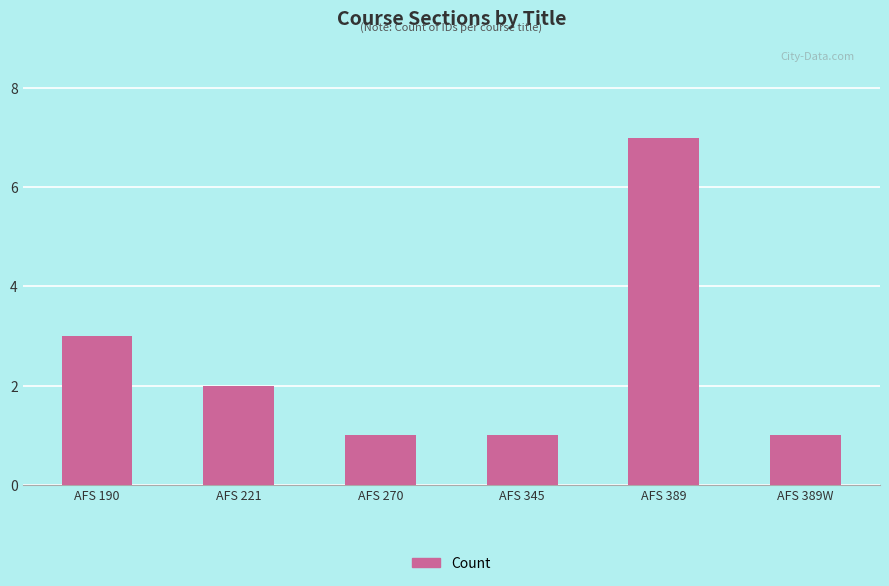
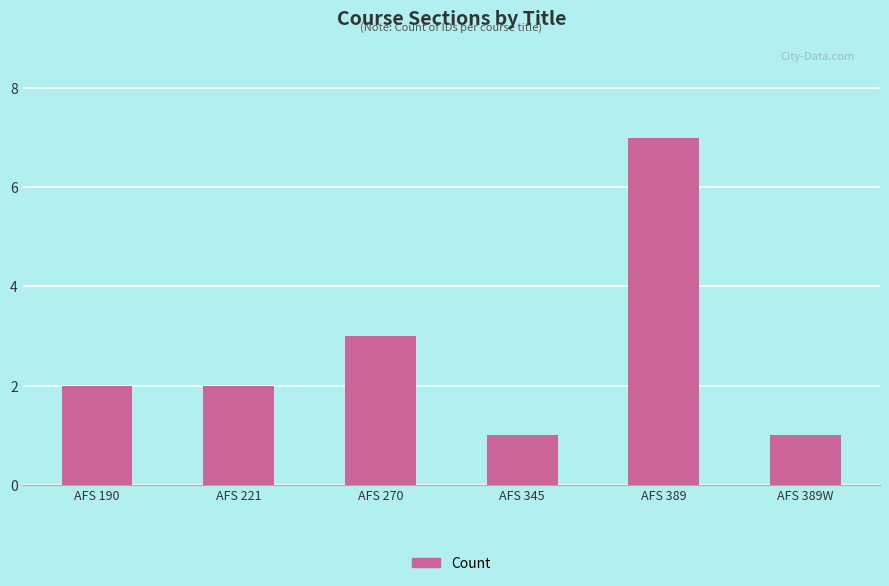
  {
-   "AFS 190": 3,
+   "AFS 190": 2,
    "AFS 221": 2,
-   "AFS 270": 1,
+   "AFS 270": 3,
    "AFS 345": 1,
    "AFS 389": 7,
    "AFS 389W": 1
  }
